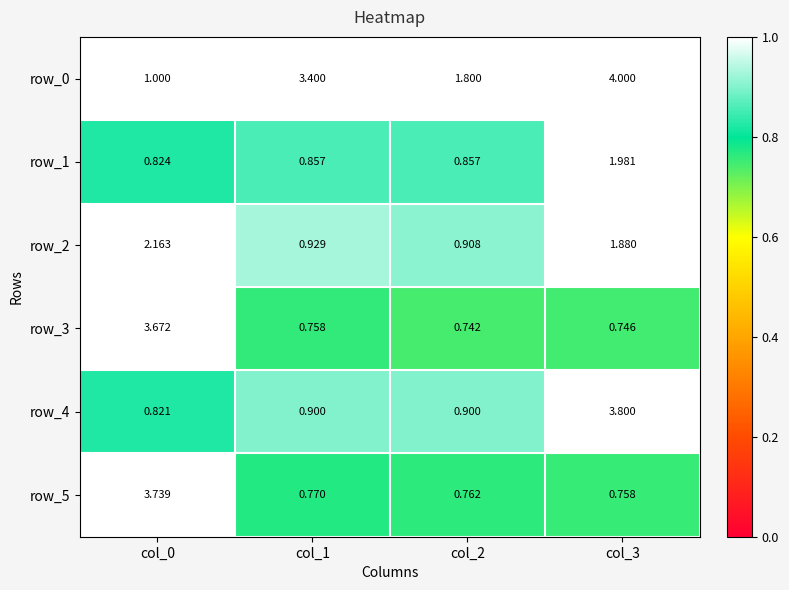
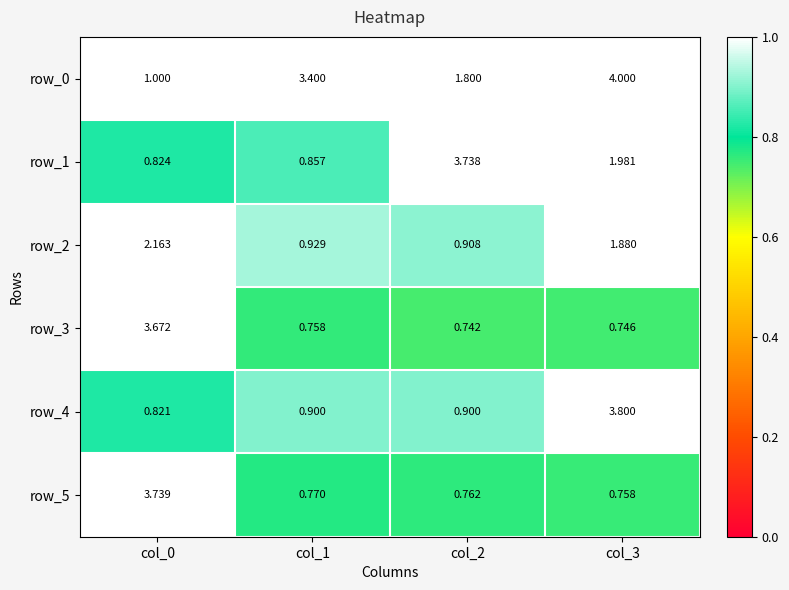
  {
    "row_0": {
      "col_0": 1.000,
      "col_1": 3.400,
      "col_2": 1.800,
      "col_3": 4.000
    },
    "row_1": {
      "col_0": 0.824,
      "col_1": 0.857,
-     "col_2": 0.857,
+     "col_2": 3.738,
      "col_3": 1.981
    },
    "row_2": {
      "col_0": 2.163,
      "col_1": 0.929,
      "col_2": 0.908,
      "col_3": 1.880
    },
    "row_3": {
      "col_0": 3.672,
      "col_1": 0.758,
      "col_2": 0.742,
      "col_3": 0.746
    },
    "row_4": {
      "col_0": 0.821,
      "col_1": 0.900,
      "col_2": 0.900,
      "col_3": 3.800
    },
    "row_5": {
      "col_0": 3.739,
      "col_1": 0.770,
      "col_2": 0.762,
      "col_3": 0.758
    }
  }
